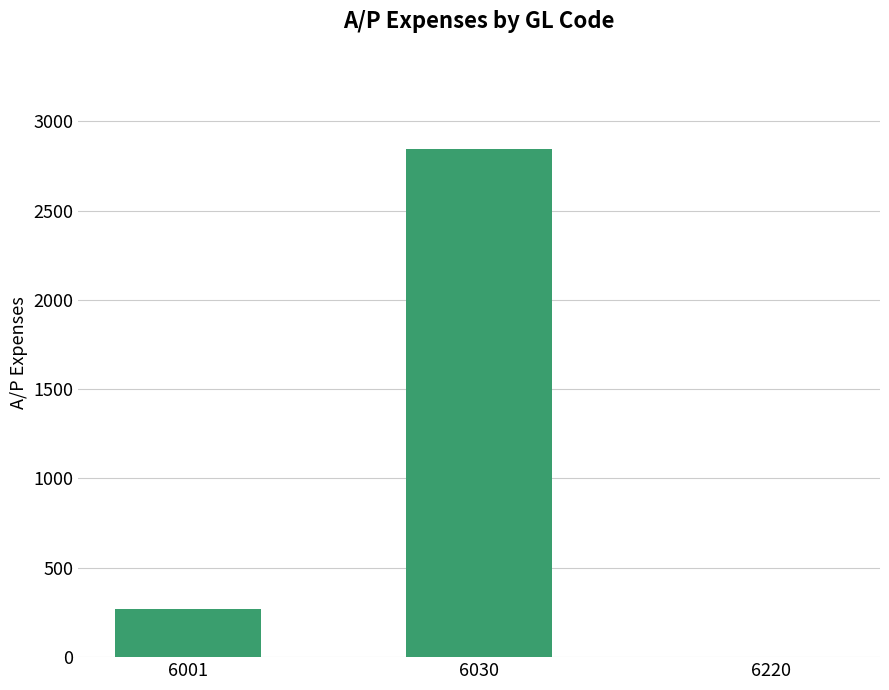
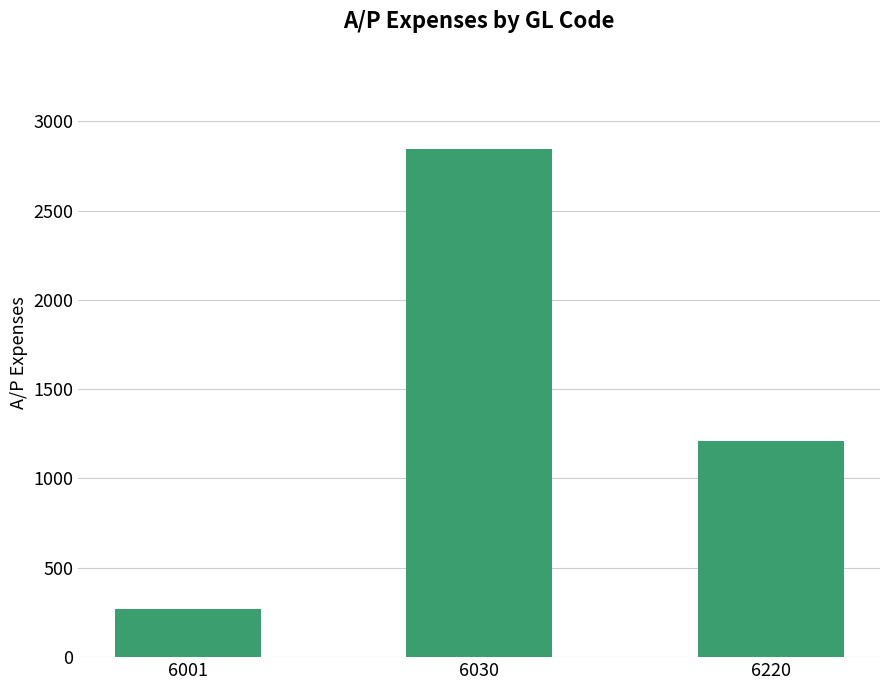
  {
    "6001": 270,
    "6030": 2840,
-   "6220": 0
+   "6220": 1210
  }
